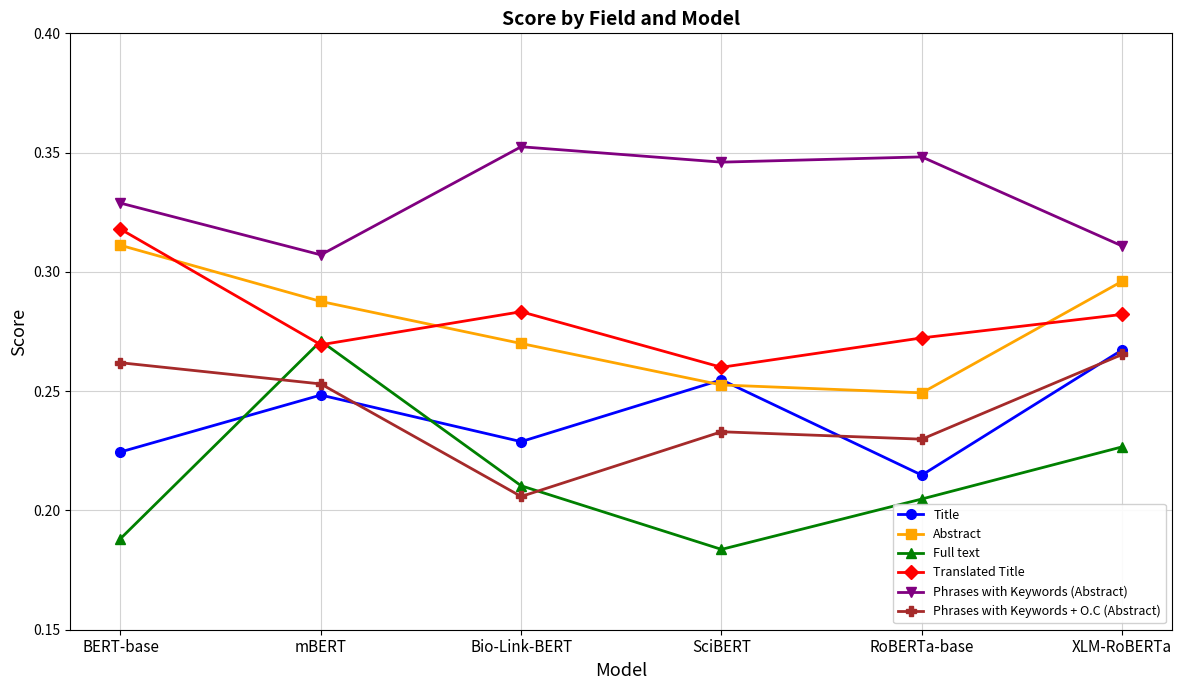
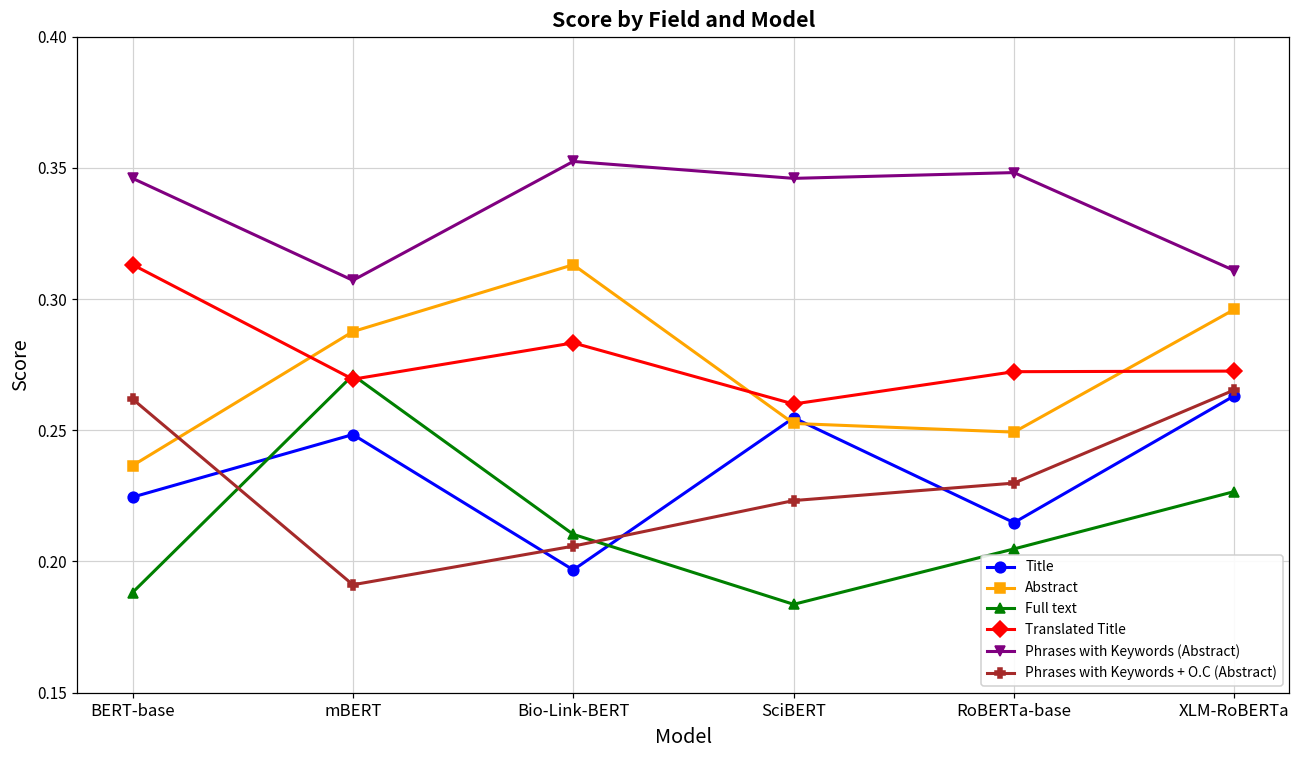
  {
    "Title": {
      "BERT-base": 0.225,
      "mBERT": 0.248,
-     "Bio-Link-BERT": 0.229,
+     "Bio-Link-BERT": 0.197,
      "SciBERT": 0.255,
      "RoBERTa-base": 0.215,
-     "XLM-RoBERTa": 0.267
+     "XLM-RoBERTa": 0.263
    },
    "Abstract": {
-     "BERT-base": 0.311,
+     "BERT-base": 0.237,
      "mBERT": 0.288,
-     "Bio-Link-BERT": 0.270,
+     "Bio-Link-BERT": 0.313,
      "SciBERT": 0.253,
      "RoBERTa-base": 0.249,
      "XLM-RoBERTa": 0.296
    },
    "Full text": {
      "BERT-base": 0.188,
      "mBERT": 0.271,
      "Bio-Link-BERT": 0.210,
      "SciBERT": 0.184,
      "RoBERTa-base": 0.205,
      "XLM-RoBERTa": 0.227
    },
    "Translated Title": {
-     "BERT-base": 0.318,
+     "BERT-base": 0.313,
      "mBERT": 0.269,
      "Bio-Link-BERT": 0.283,
      "SciBERT": 0.260,
      "RoBERTa-base": 0.272,
-     "XLM-RoBERTa": 0.282
+     "XLM-RoBERTa": 0.273
    },
    "Phrases with Keywords (Abstract)": {
-     "BERT-base": 0.329,
+     "BERT-base": 0.346,
      "mBERT": 0.307,
      "Bio-Link-BERT": 0.352,
      "SciBERT": 0.346,
      "RoBERTa-base": 0.348,
      "XLM-RoBERTa": 0.311
    },
    "Phrases with Keywords + O.C (Abstract)": {
      "BERT-base": 0.262,
-     "mBERT": 0.253,
+     "mBERT": 0.191,
      "Bio-Link-BERT": 0.206,
-     "SciBERT": 0.233,
+     "SciBERT": 0.223,
      "RoBERTa-base": 0.230,
      "XLM-RoBERTa": 0.265
    }
  }
